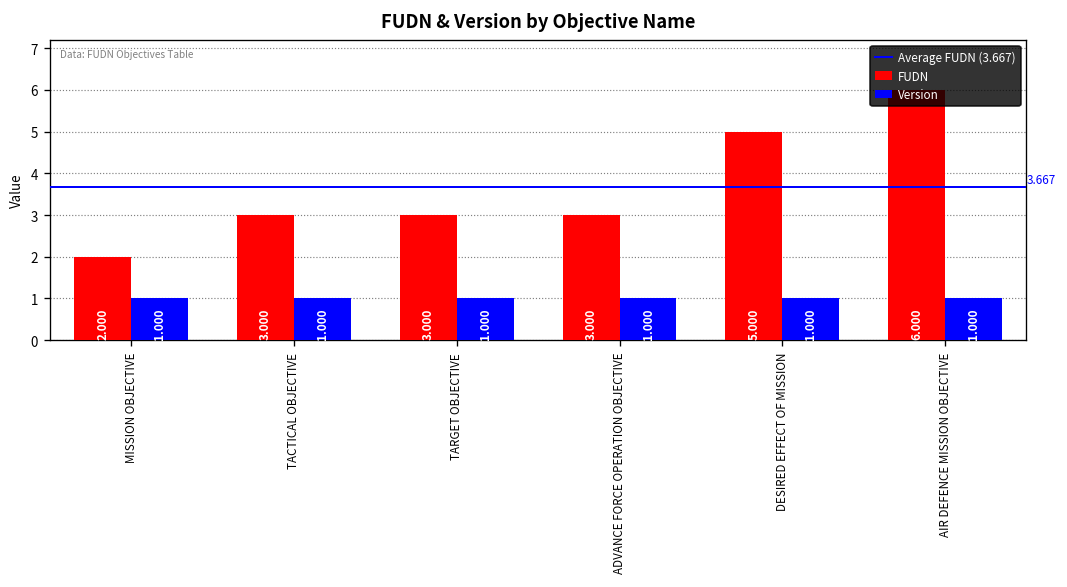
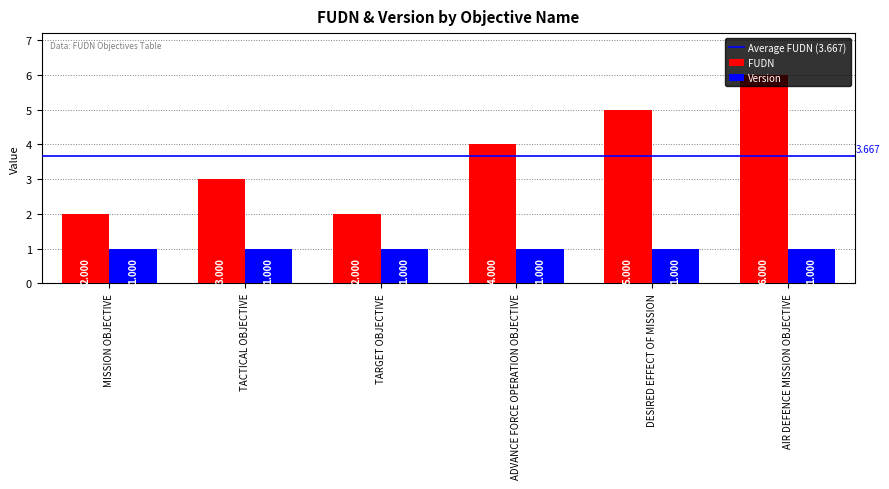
  {
    "FUDN": {
      "MISSION OBJECTIVE": 2.000,
      "TACTICAL OBJECTIVE": 3.000,
-     "TARGET OBJECTIVE": 3.000,
-     "ADVANCE FORCE OPERATION OBJECTIVE": 3.000,
+     "TARGET OBJECTIVE": 2.000,
+     "ADVANCE FORCE OPERATION OBJECTIVE": 4.000,
      "DESIRED EFFECT OF MISSION": 5.000
    },
    "Version": {
      "MISSION OBJECTIVE": 1.000,
      "TACTICAL OBJECTIVE": 1.000,
      "TARGET OBJECTIVE": 1.000,
      "ADVANCE FORCE OPERATION OBJECTIVE": 1.000,
      "DESIRED EFFECT OF MISSION": 1.000,
      "AIR DEFENCE MISSION OBJECTIVE": 1.000
    }
  }
